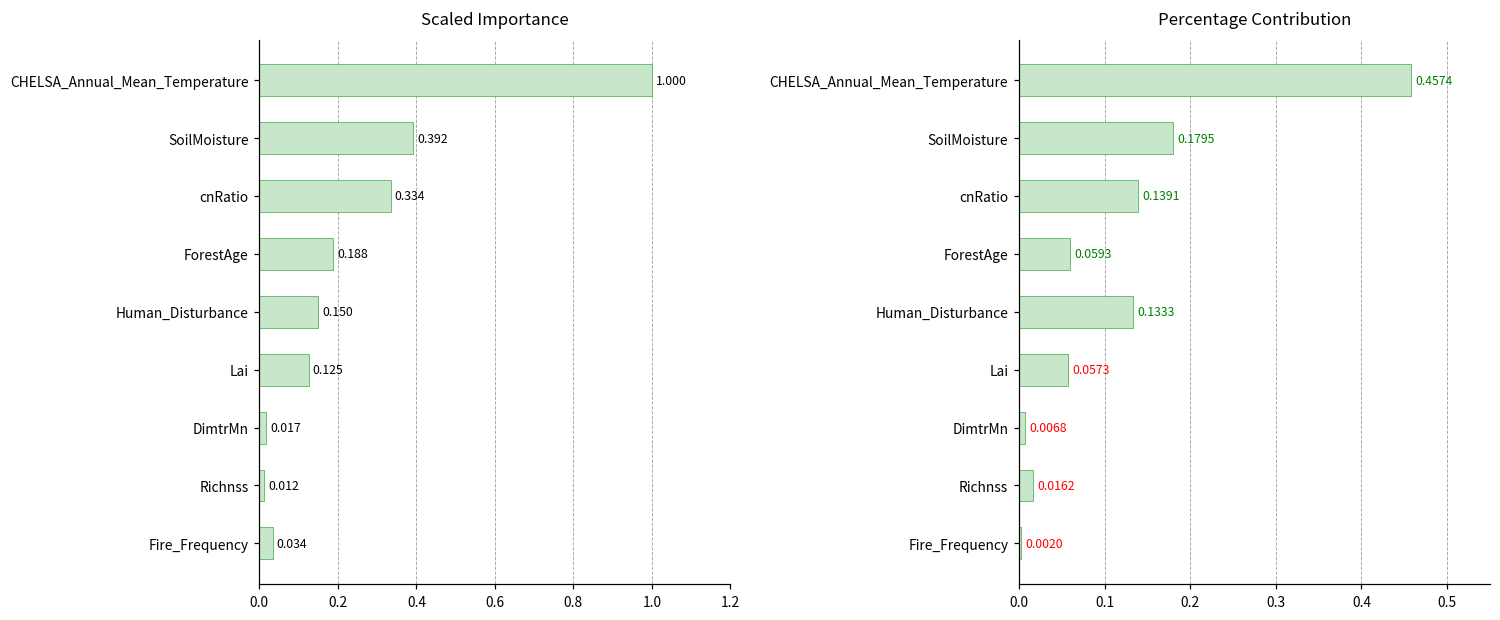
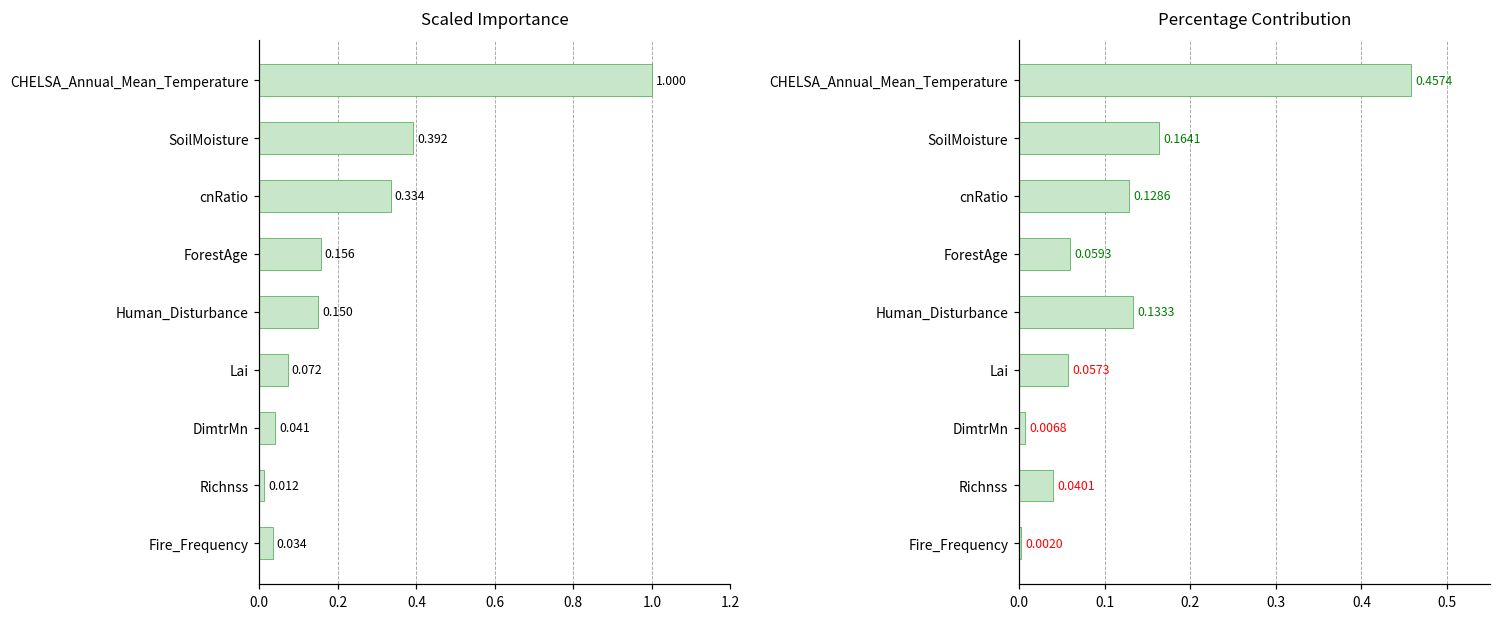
  {
    "Scaled Importance": {
      "CHELSA_Annual_Mean_Temperature": 1.000,
      "SoilMoisture": 0.392,
      "cnRatio": 0.334,
-     "ForestAge": 0.188,
+     "ForestAge": 0.156,
      "Human_Disturbance": 0.150,
-     "Lai": 0.125,
-     "DimtrMn": 0.017,
+     "Lai": 0.072,
+     "DimtrMn": 0.041,
      "Richnss": 0.012,
      "Fire_Frequency": 0.034
    },
    "Percentage Contribution": {
      "CHELSA_Annual_Mean_Temperature": 0.4574,
-     "SoilMoisture": 0.1795,
-     "cnRatio": 0.1391,
+     "SoilMoisture": 0.1641,
+     "cnRatio": 0.1286,
      "ForestAge": 0.0593,
      "Human_Disturbance": 0.1333,
      "Lai": 0.0573,
      "DimtrMn": 0.0068,
-     "Richnss": 0.0162,
+     "Richnss": 0.0401,
      "Fire_Frequency": 0.0020
    }
  }
